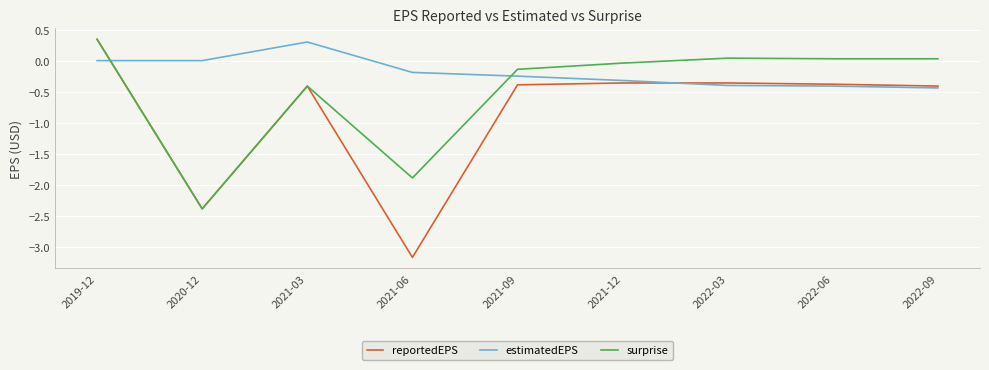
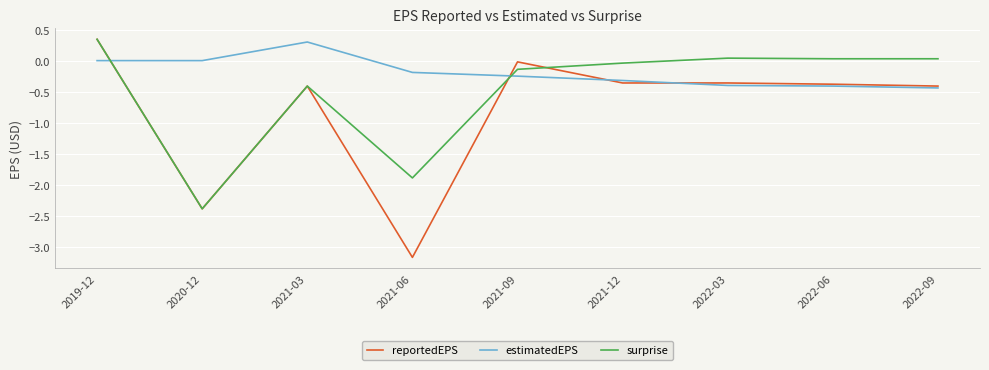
  {
    "reportedEPS": {
      "2021-06": -3.2,
-     "2021-09": -0.4
+     "2021-09": 0.0
    },
    "estimatedEPS": {
      "2019-12": 0.0,
      "2020-12": 0.0,
      "2021-03": 0.3,
      "2021-06": -0.2,
      "2021-09": -0.3
    },
    "surprise": {
      "2021-06": -1.9,
      "2021-09": -0.1,
      "2021-12": 0.0,
      "2022-03": 0.0,
      "2022-06": 0.0,
      "2022-09": 0.0
    }
  }
